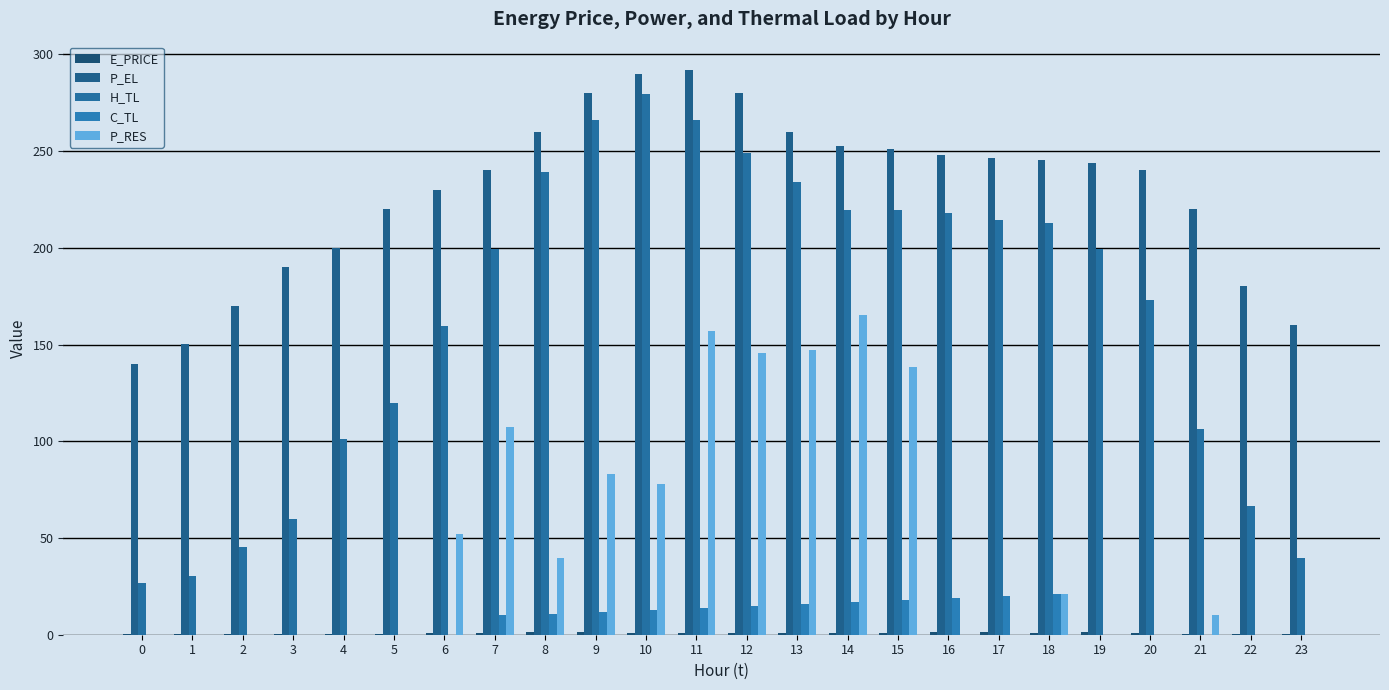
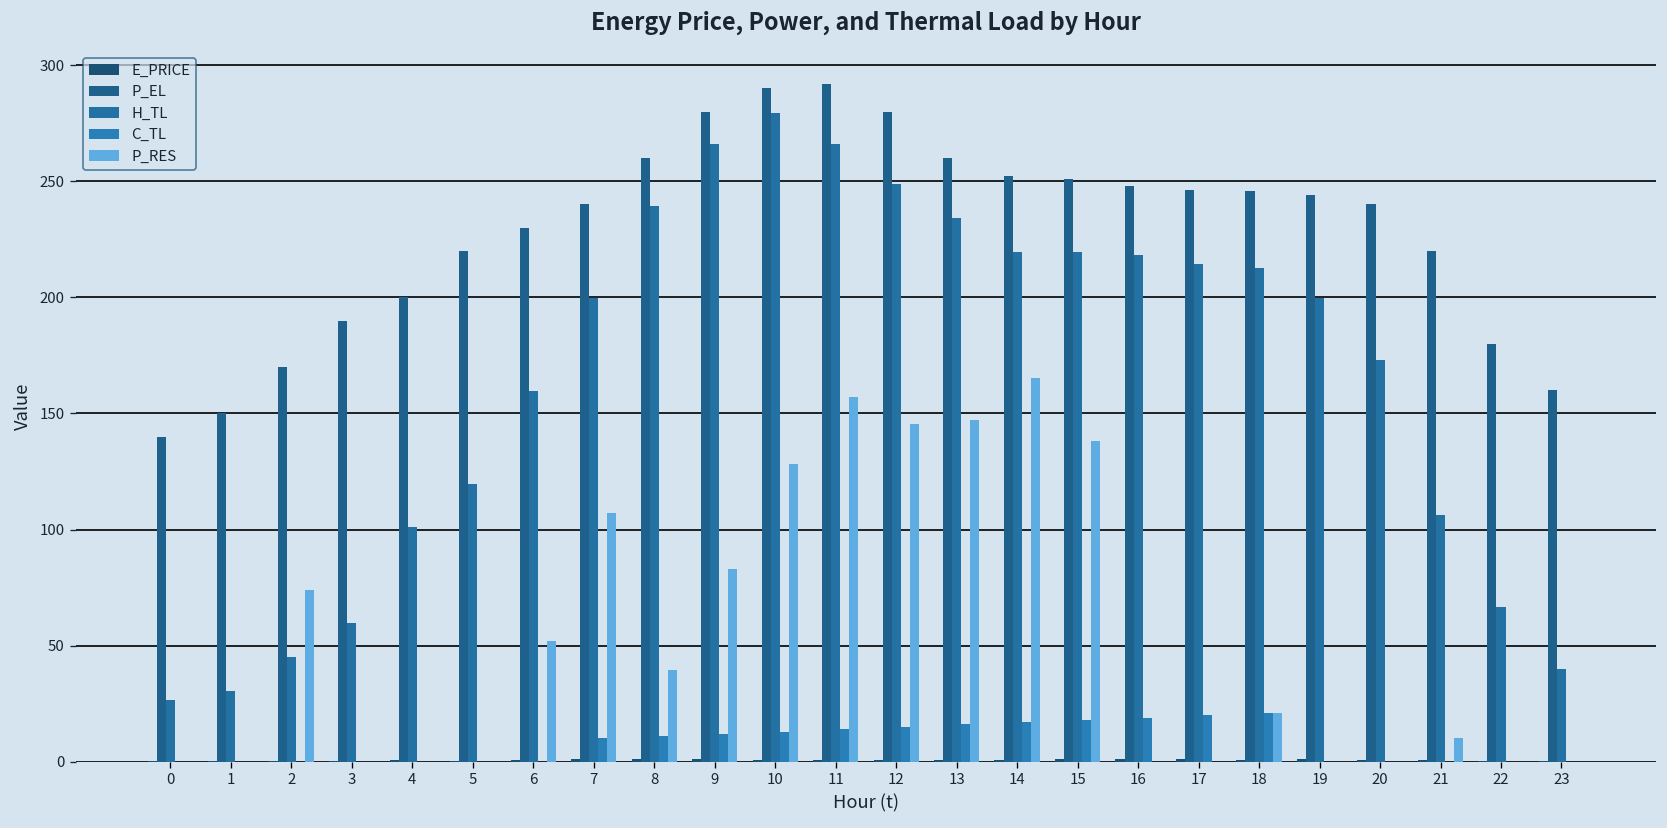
  {
    "P_RES": {
      "0": 0,
      "1": 0,
-     "2": 0,
+     "2": 74,
      "3": 0,
      "4": 0,
      "5": 0,
      "6": 52,
      "7": 107,
      "8": 40,
      "9": 83,
-     "10": 78,
+     "10": 128,
      "11": 157,
      "12": 145,
      "13": 147,
      "14": 165,
      "15": 138,
      "16": 0,
      "17": 0,
      "18": 21,
      "19": 0,
      "20": 0,
      "21": 10,
      "22": 0,
      "23": 0
    }
  }
